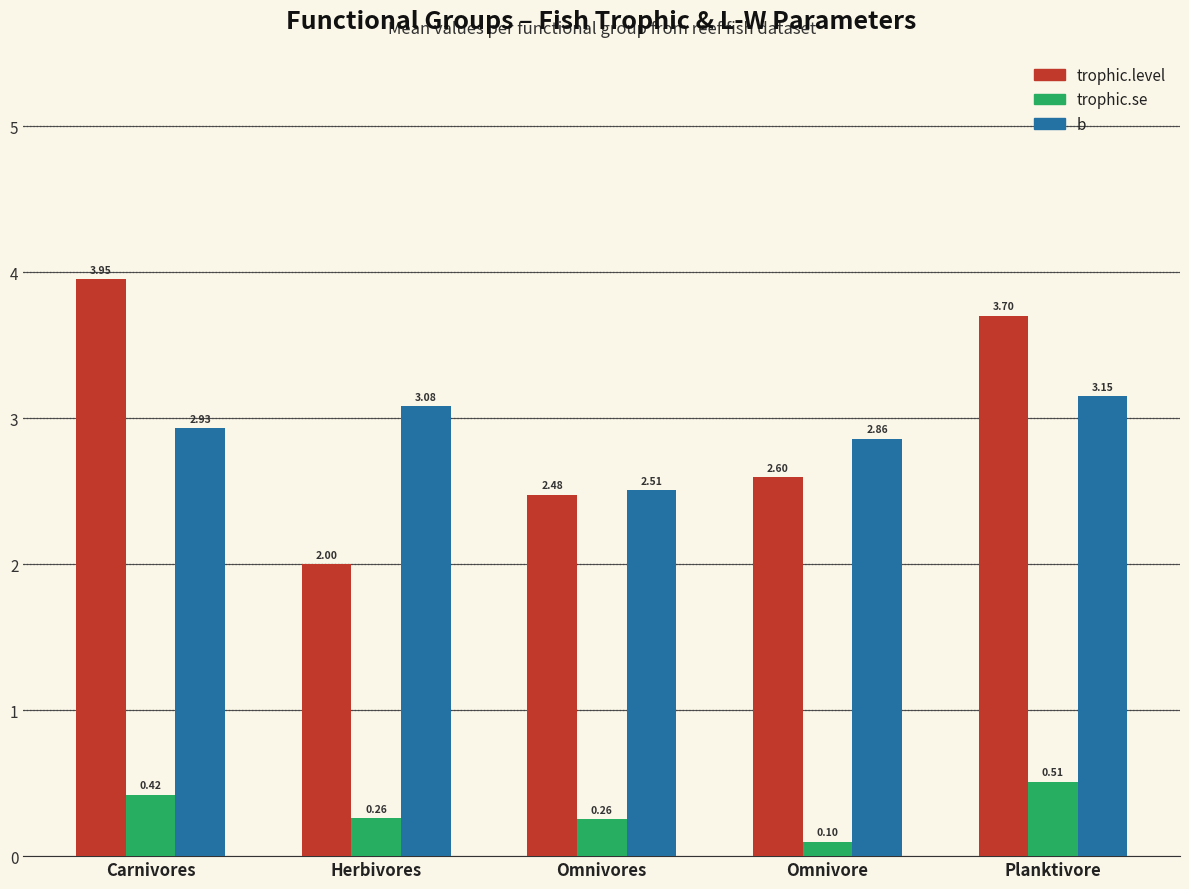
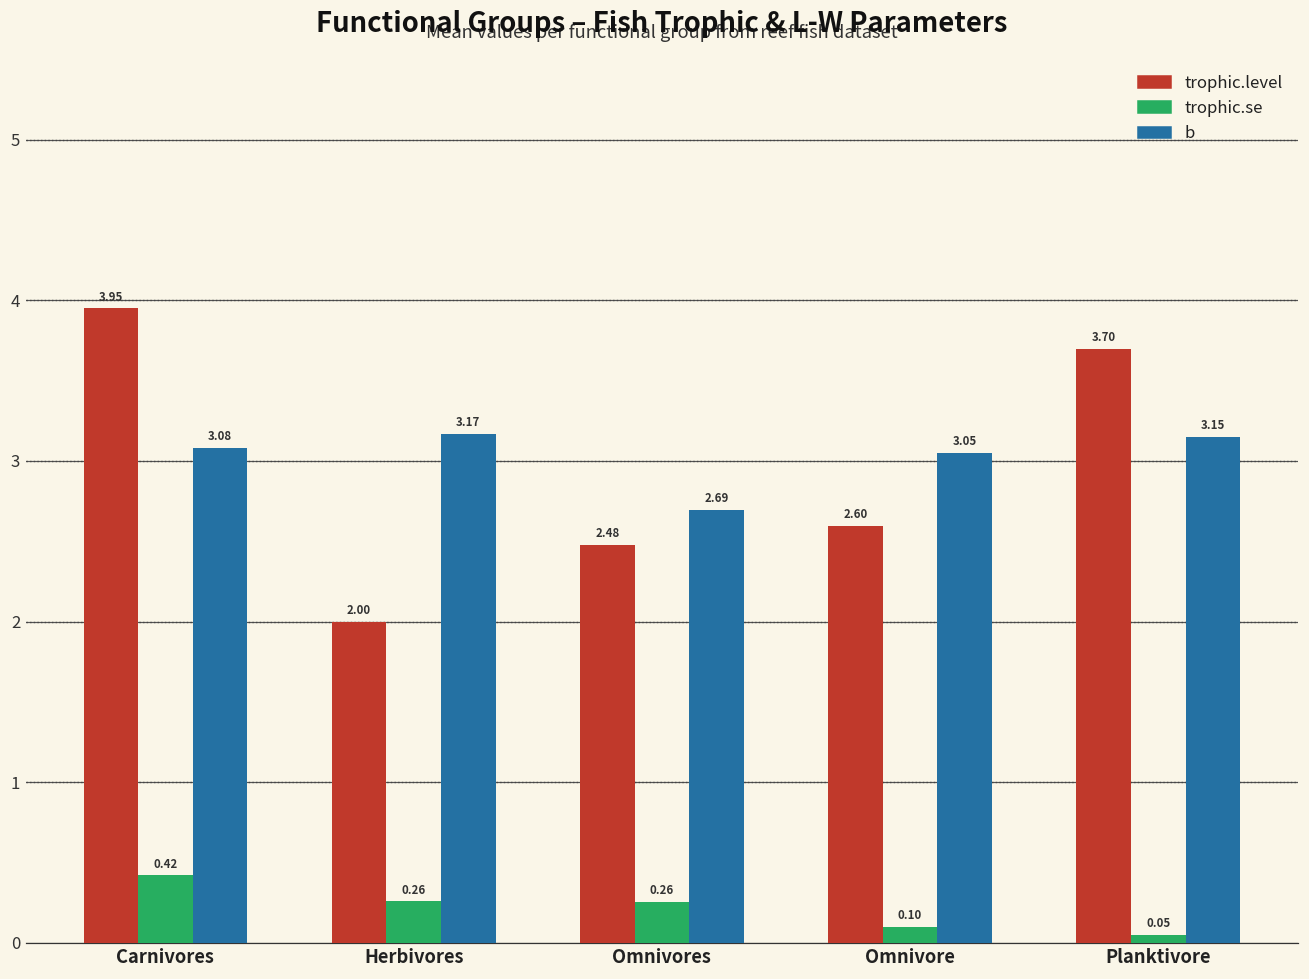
  {
    "trophic.level": {
      "Carnivores": 3.95,
      "Herbivores": 2.00,
      "Omnivores": 2.48,
      "Omnivore": 2.60,
      "Planktivore": 3.70
    },
    "trophic.se": {
      "Carnivores": 0.42,
      "Herbivores": 0.26,
      "Omnivores": 0.26,
      "Omnivore": 0.10,
-     "Planktivore": 0.51
+     "Planktivore": 0.05
    },
    "b": {
-     "Carnivores": 2.93,
-     "Herbivores": 3.08,
-     "Omnivores": 2.51,
-     "Omnivore": 2.86,
+     "Carnivores": 3.08,
+     "Herbivores": 3.17,
+     "Omnivores": 2.69,
+     "Omnivore": 3.05,
      "Planktivore": 3.15
    }
  }
